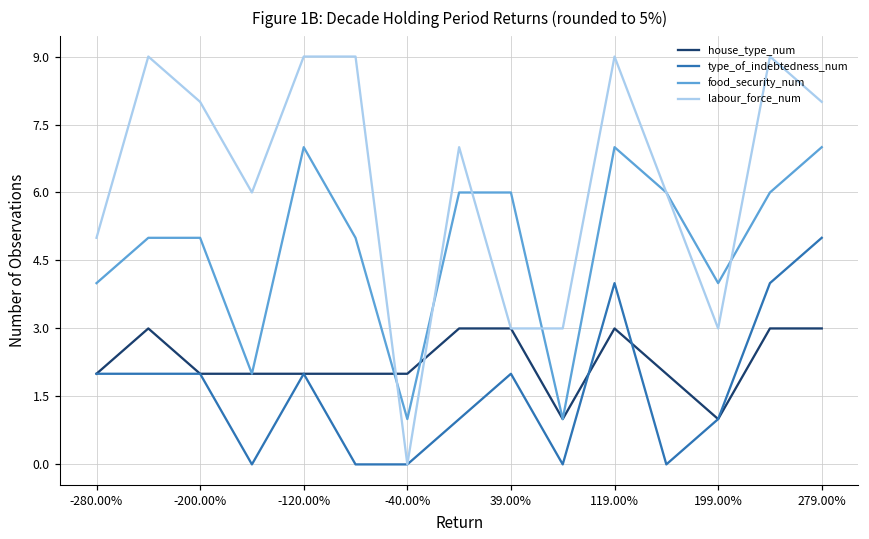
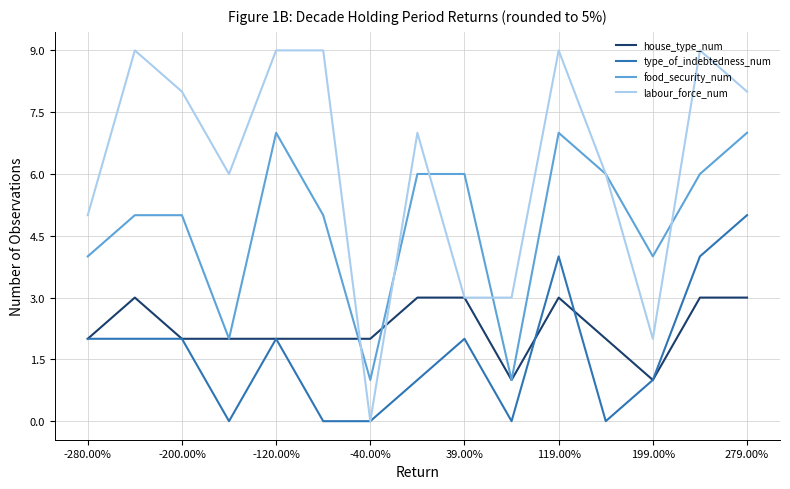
  {
    "house_type_num": {
      "-40.00%": 2,
      "119.00%": 3,
      "279.00%": 3
    },
    "type_of_indebtedness_num": {
      "39.00%": 2,
      "119.00%": 4,
      "279.00%": 5
    },
    "food_security_num": {
      "-280.00%": 4,
      "-200.00%": 5,
      "-120.00%": 7,
      "-40.00%": 1,
      "39.00%": 6,
      "119.00%": 7,
      "199.00%": 4,
      "279.00%": 7
    },
    "labour_force_num": {
      "-280.00%": 5,
      "-200.00%": 8,
      "-120.00%": 9,
      "119.00%": 9,
-     "199.00%": 3,
+     "199.00%": 2,
      "279.00%": 8
    }
  }
